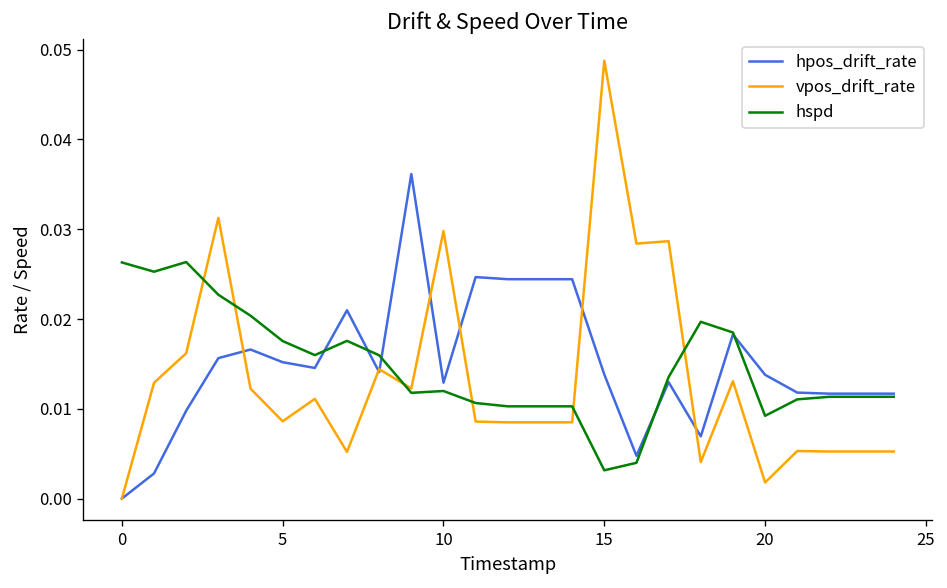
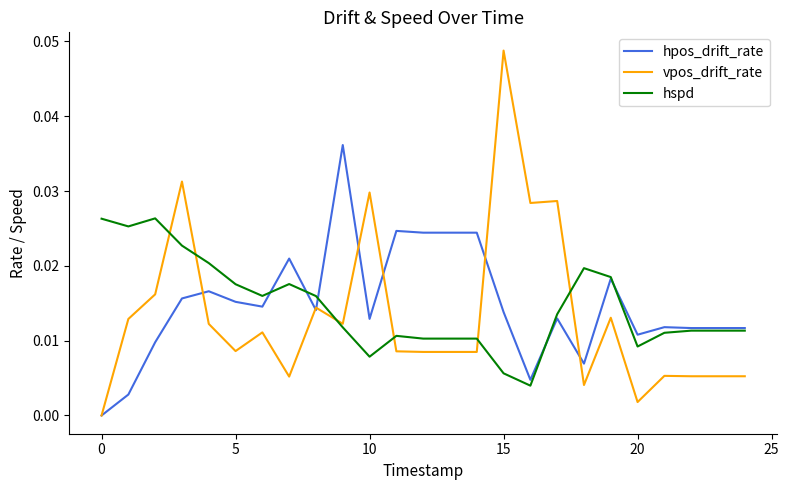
  {
    "hpos_drift_rate": {
      "5": 0.015,
      "10": 0.013,
      "15": 0.014,
-     "20": 0.014
+     "20": 0.011
    },
    "vpos_drift_rate": {
      "5": 0.009,
      "10": 0.030,
      "15": 0.049,
      "20": 0.002
    },
    "hspd": {
      "0": 0.026,
      "5": 0.018,
-     "10": 0.012,
-     "15": 0.003,
+     "10": 0.008,
+     "15": 0.006,
      "20": 0.009
    }
  }
